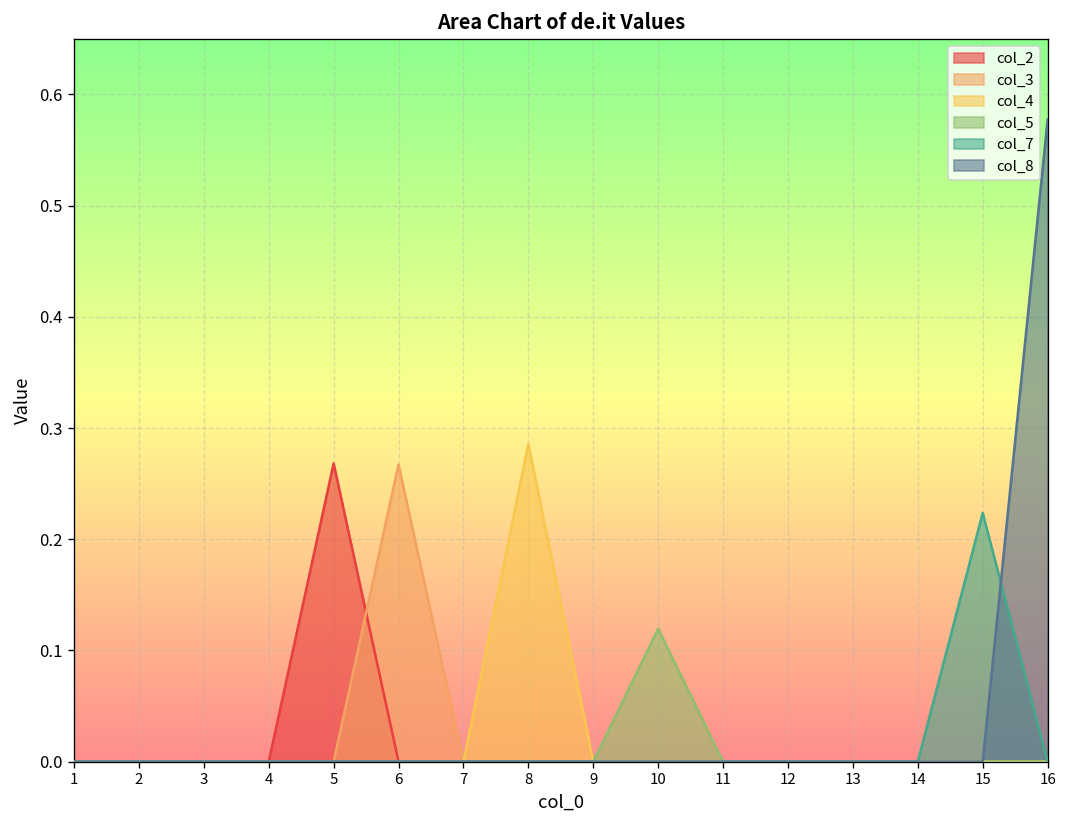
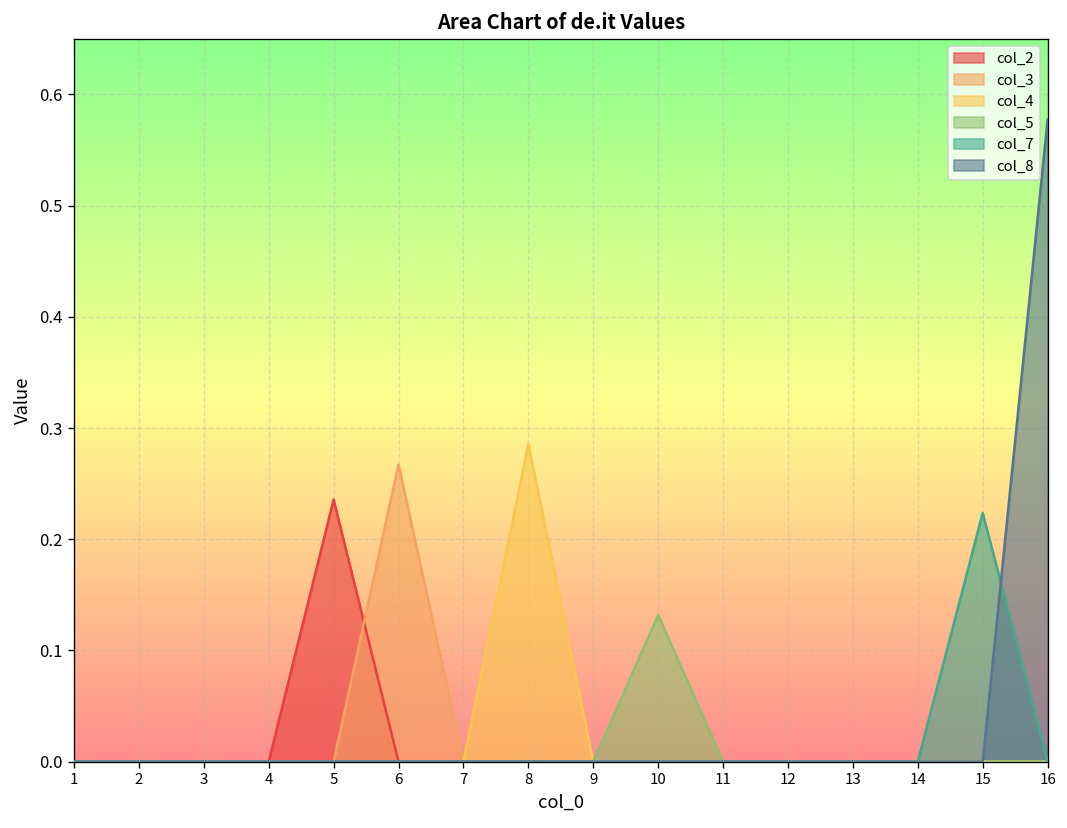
  {
    "col_2": {
-     "5": 0.27
+     "5": 0.24
    },
    "col_5": {
-     "10": 0.12
+     "10": 0.13
    }
  }
